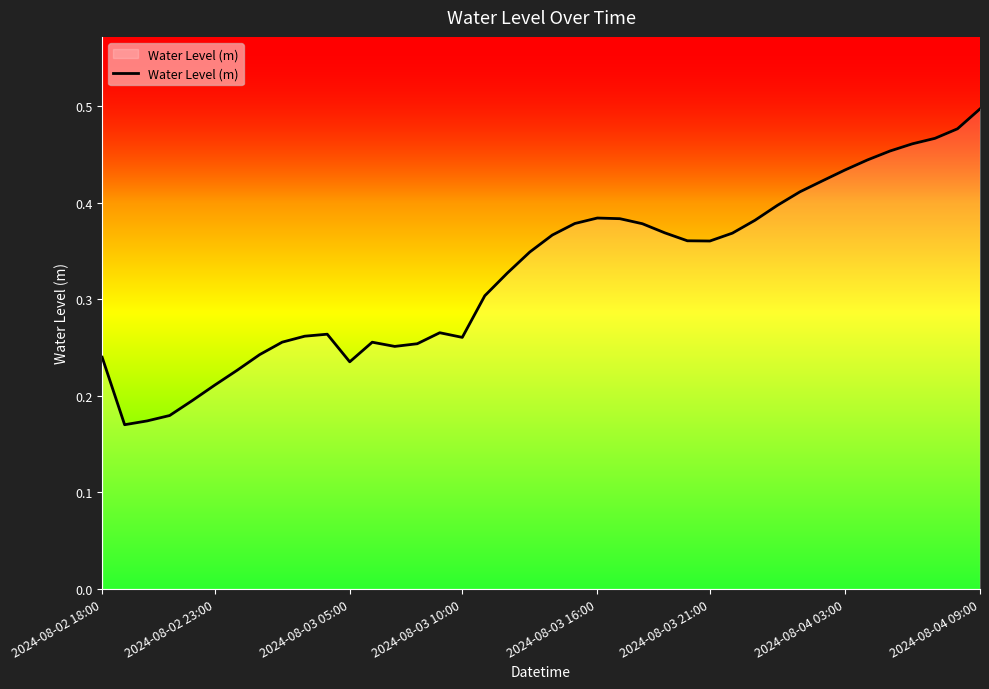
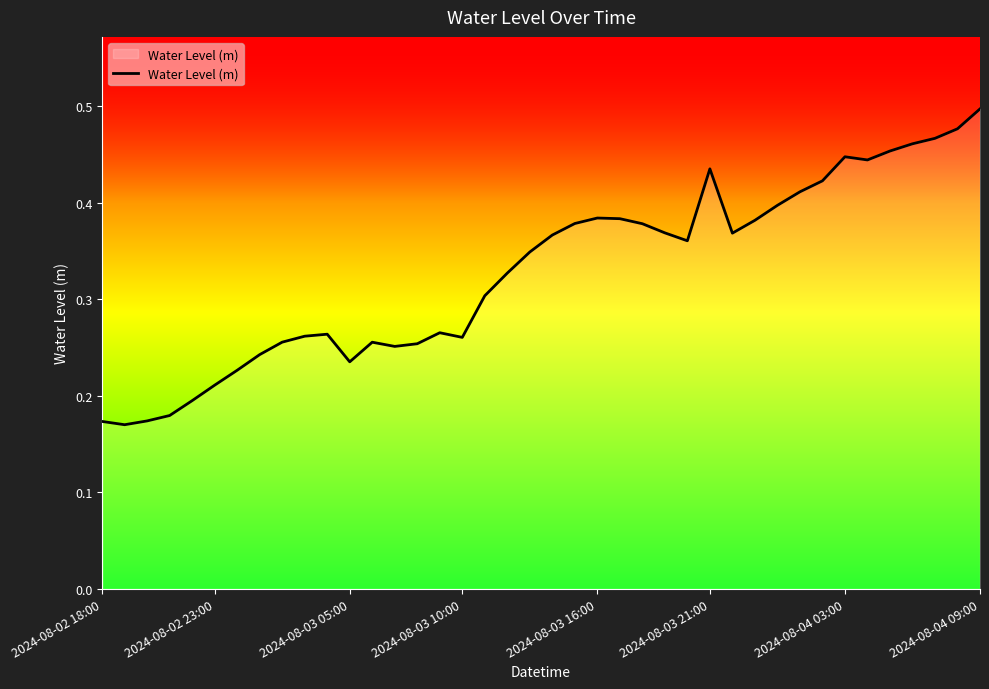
  {
-   "2024-08-02 18:00": 0.24,
+   "2024-08-02 18:00": 0.17,
    "2024-08-02 23:00": 0.21,
    "2024-08-03 05:00": 0.24,
    "2024-08-03 10:00": 0.26,
    "2024-08-03 16:00": 0.38,
-   "2024-08-03 21:00": 0.36,
-   "2024-08-04 03:00": 0.43,
+   "2024-08-03 21:00": 0.44,
+   "2024-08-04 03:00": 0.45,
    "2024-08-04 09:00": 0.50
  }
